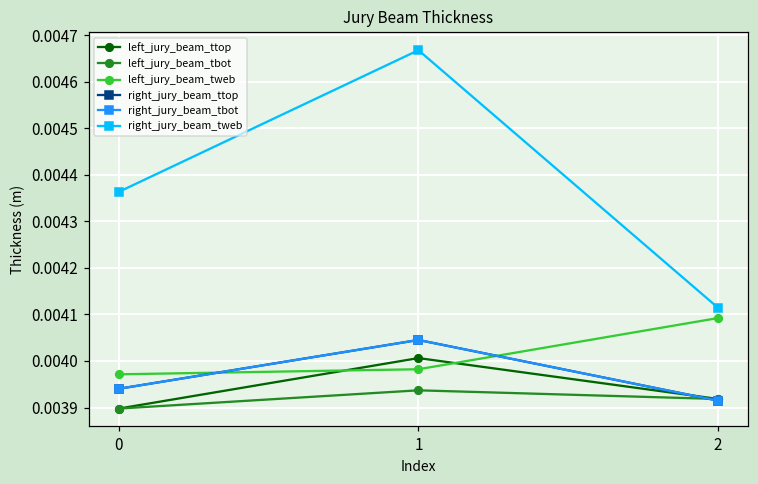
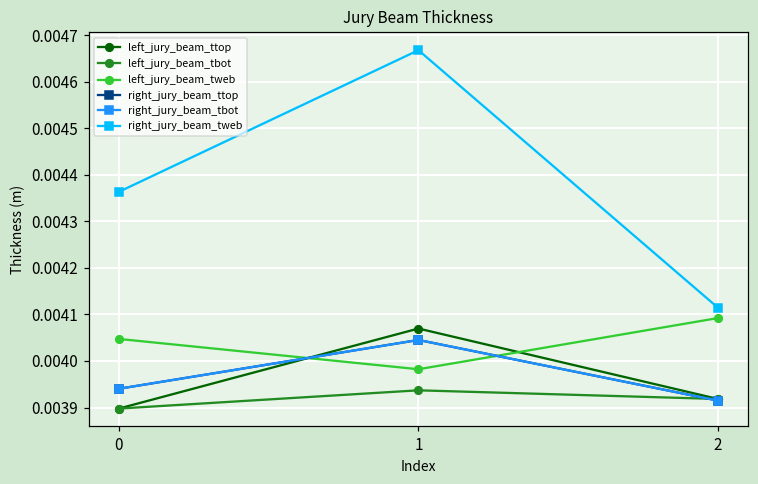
  {
    "left_jury_beam_ttop": {
-     "1": 0.00401
+     "1": 0.00407
    },
    "left_jury_beam_tbot": {
      "1": 0.00394
    },
    "left_jury_beam_tweb": {
-     "0": 0.00397,
+     "0": 0.00405,
      "1": 0.00398,
      "2": 0.00409
    }
  }
